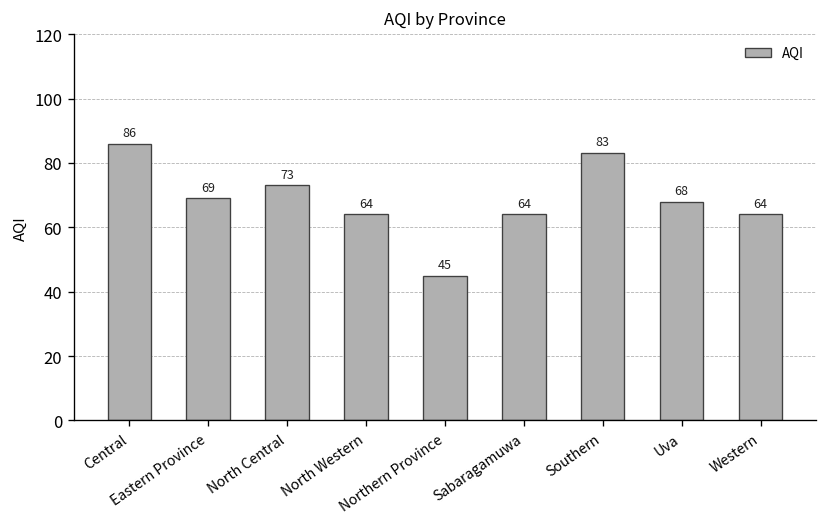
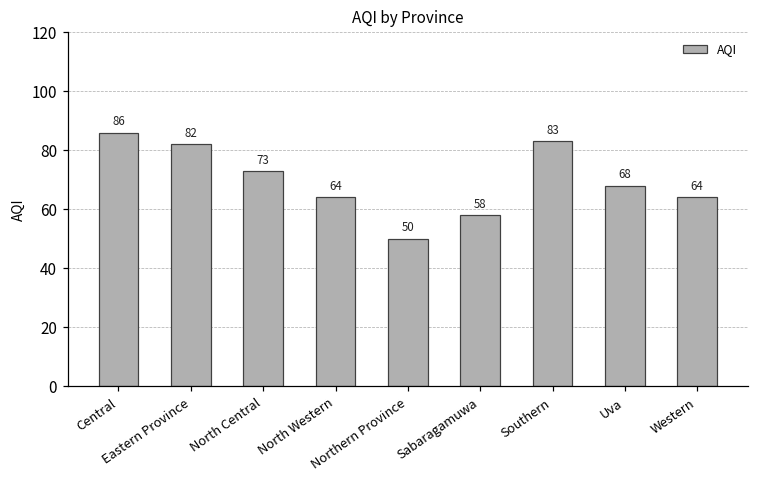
  {
    "Central": 86,
-   "Eastern Province": 69,
+   "Eastern Province": 82,
    "North Central": 73,
    "North Western": 64,
-   "Northern Province": 45,
-   "Sabaragamuwa": 64,
+   "Northern Province": 50,
+   "Sabaragamuwa": 58,
    "Southern": 83,
    "Uva": 68,
    "Western": 64
  }
